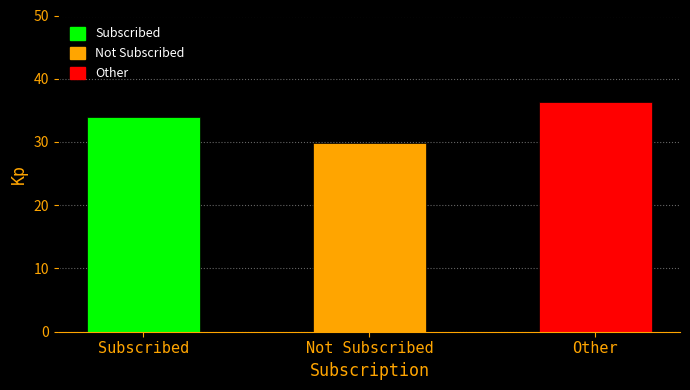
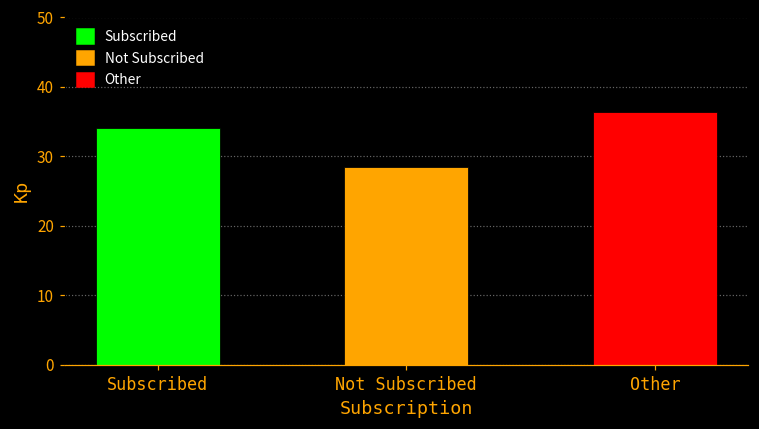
  {
    "Subscribed": 34,
-   "Not Subscribed": 30,
+   "Not Subscribed": 28,
    "Other": 36
  }
